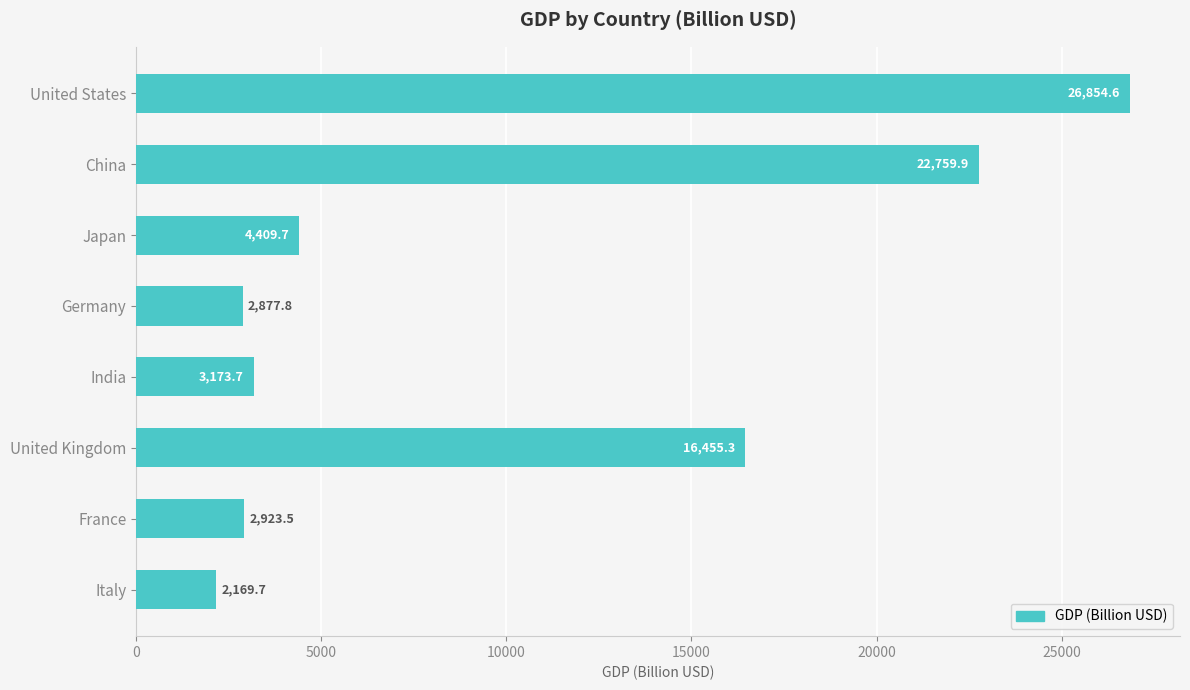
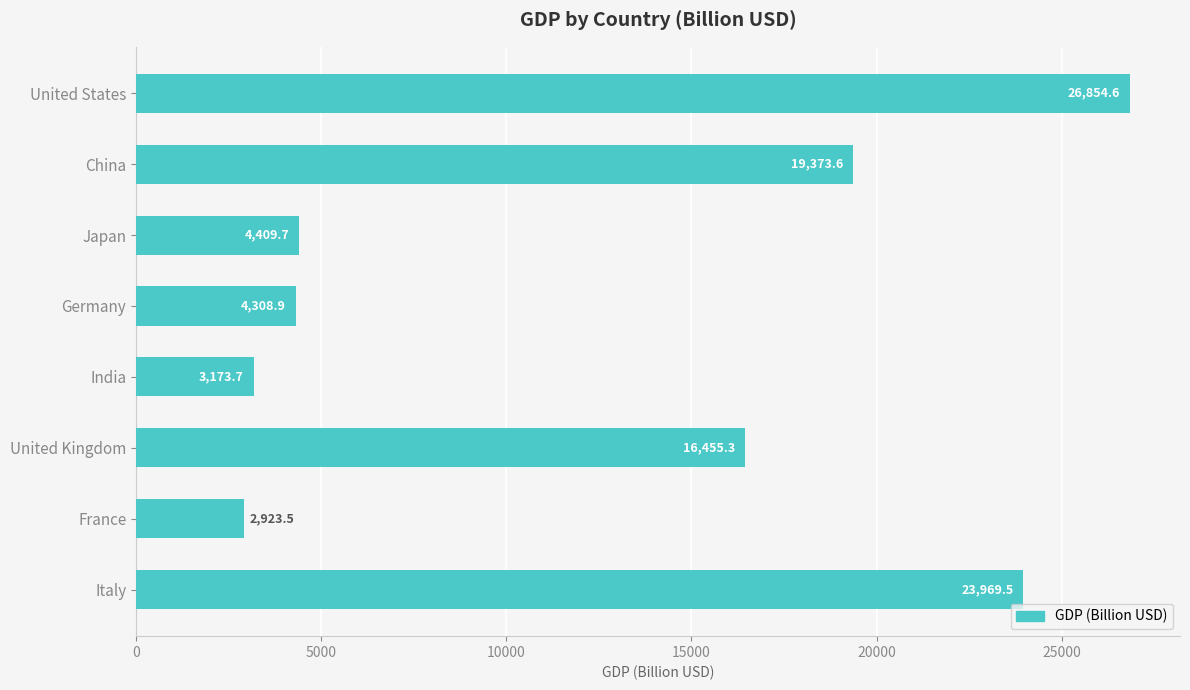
  {
    "United States": "26,854.6",
-   "China": "22,759.9",
+   "China": "19,373.6",
    "Japan": "4,409.7",
-   "Germany": "2,877.8",
+   "Germany": "4,308.9",
    "India": "3,173.7",
    "United Kingdom": "16,455.3",
    "France": "2,923.5",
-   "Italy": "2,169.7"
+   "Italy": "23,969.5"
  }
